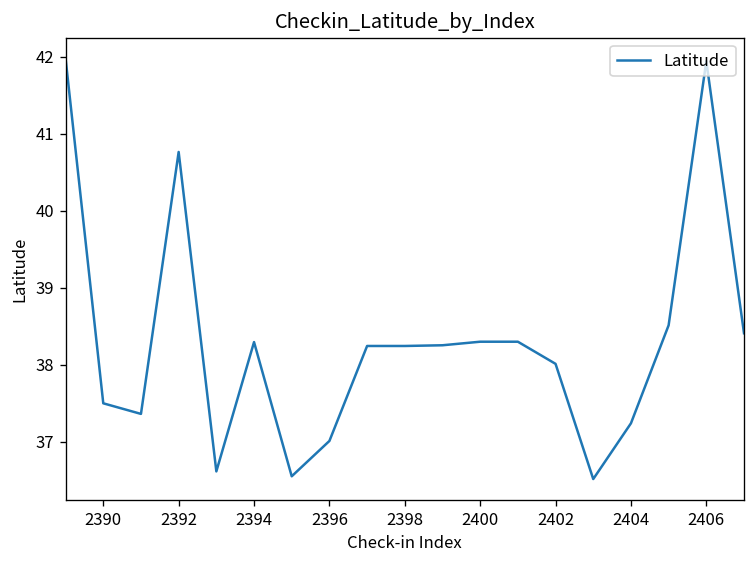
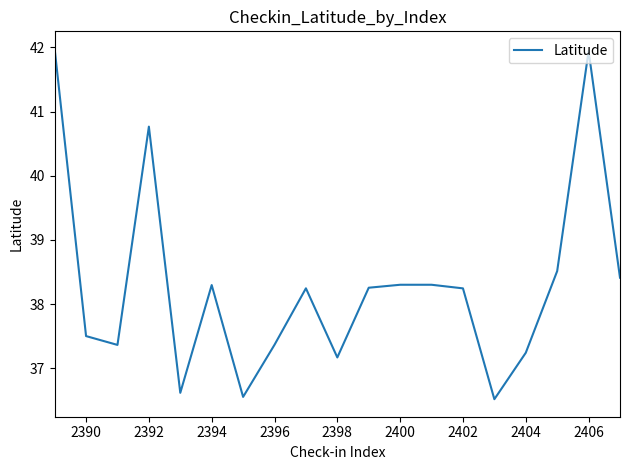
  {
    "2390": 37.5,
    "2392": 40.8,
    "2394": 38.3,
-   "2396": 37.0,
-   "2398": 38.2,
+   "2396": 37.4,
+   "2398": 37.2,
    "2400": 38.3,
-   "2402": 38.0,
+   "2402": 38.2,
    "2404": 37.2
  }
